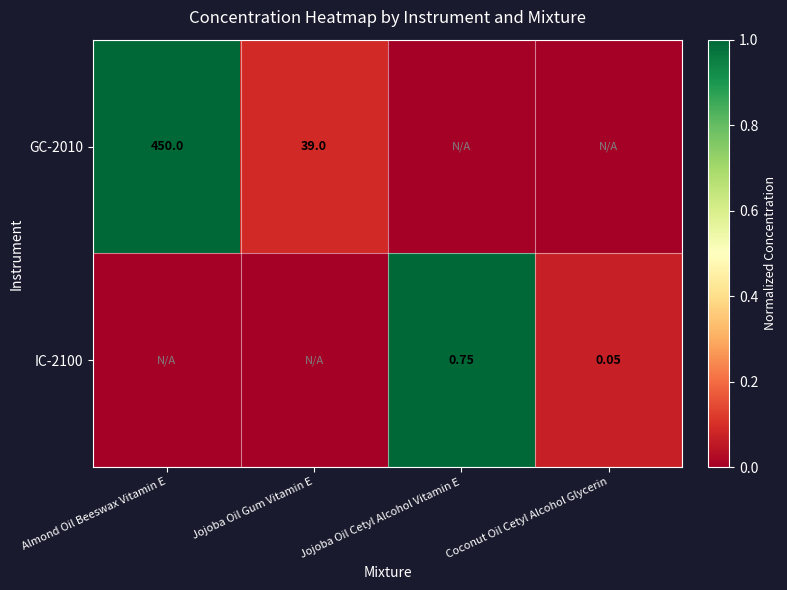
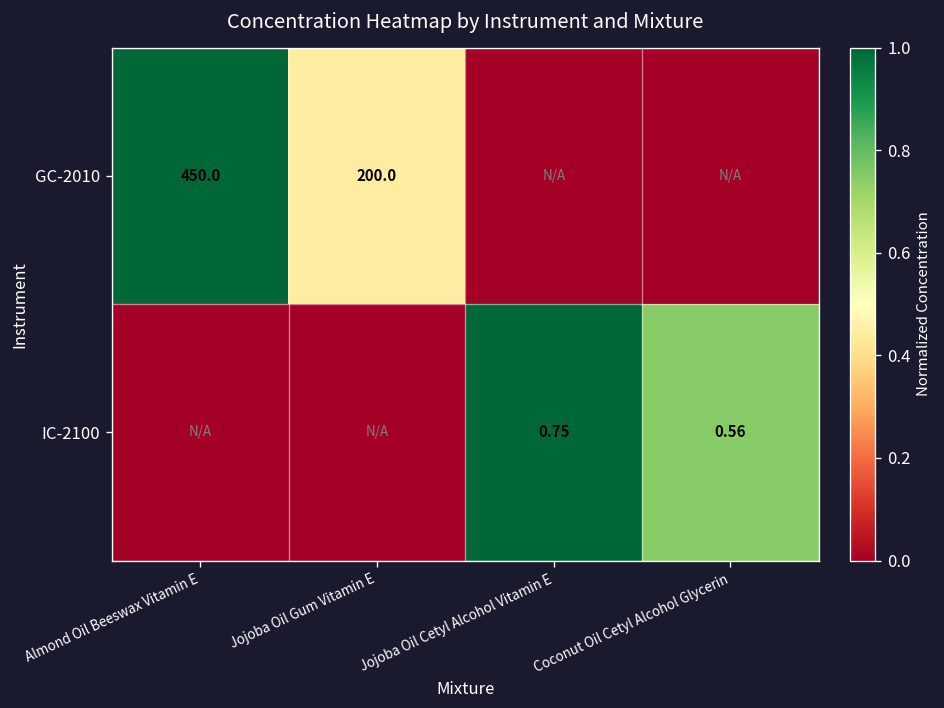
  {
    "GC-2010": {
      "Almond Oil Beeswax Vitamin E": 450.0,
-     "Jojoba Oil Gum Vitamin E": 39.0
+     "Jojoba Oil Gum Vitamin E": 200.0
    },
    "IC-2100": {
      "Jojoba Oil Cetyl Alcohol Vitamin E": 0.75,
-     "Coconut Oil Cetyl Alcohol Glycerin": 0.05
+     "Coconut Oil Cetyl Alcohol Glycerin": 0.56
    }
  }
